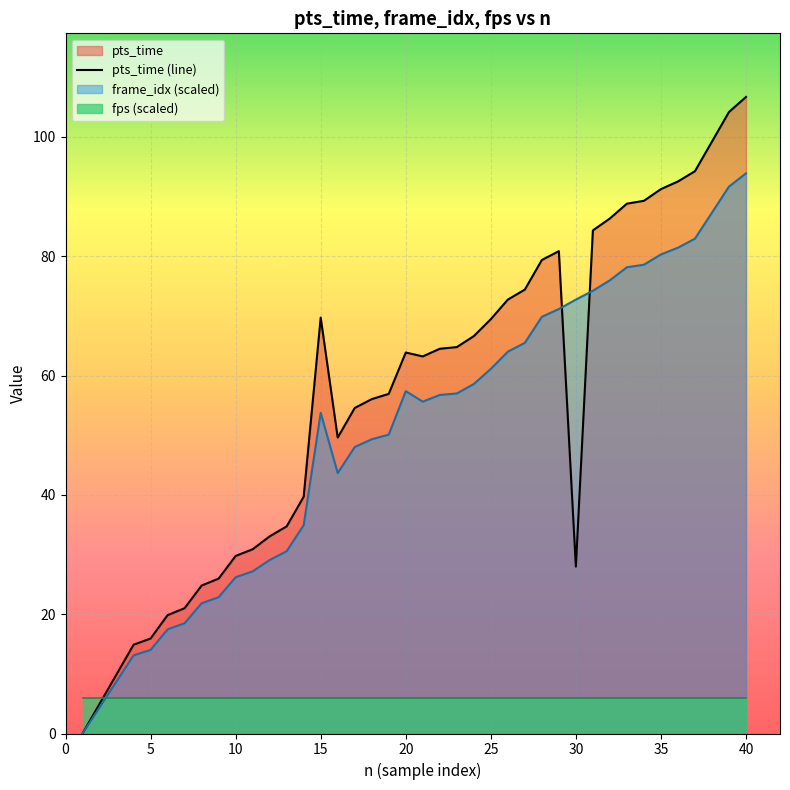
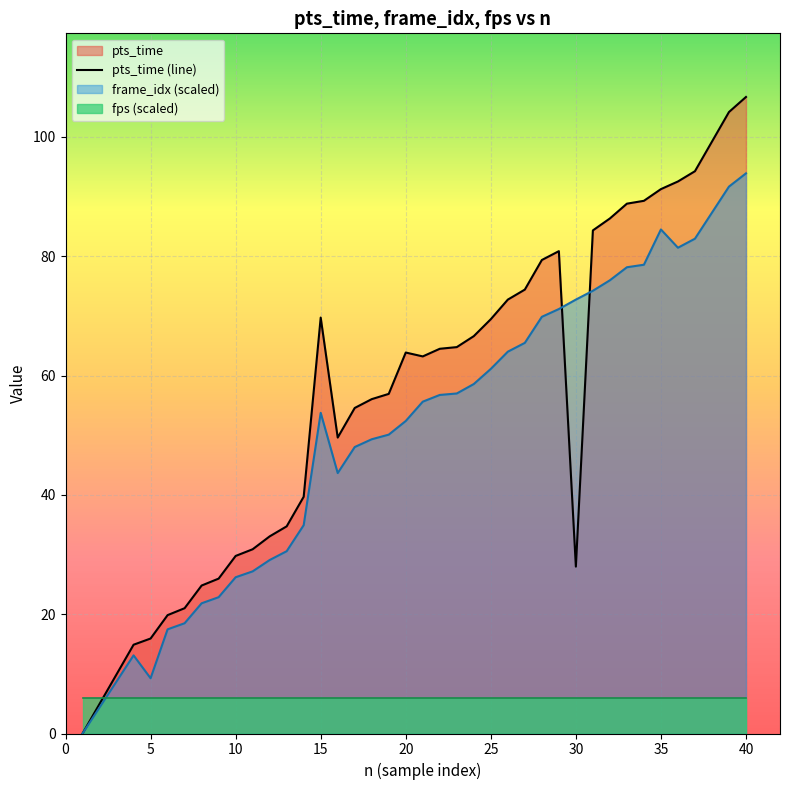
  {
    "pts_time": {
      "5": 16,
      "10": 30,
      "15": 70,
      "20": 64,
      "25": 69,
      "30": 28,
      "35": 91,
      "40": 107
    },
    "frame_idx (scaled)": {
-     "5": 14,
+     "5": 9,
      "10": 26,
      "15": 54,
-     "20": 57,
+     "20": 52,
      "25": 61,
      "30": 73,
-     "35": 80,
+     "35": 84,
      "40": 94
    },
    "fps (scaled)": {
      "5": 6,
      "10": 6,
      "15": 6,
      "20": 6,
      "25": 6,
      "30": 6,
      "35": 6,
      "40": 6
    }
  }
